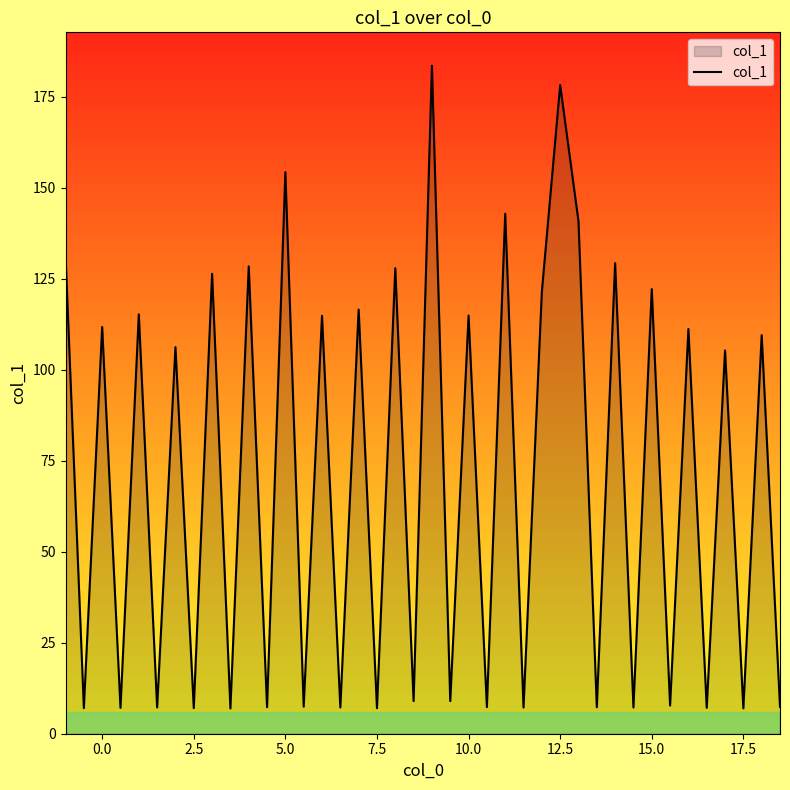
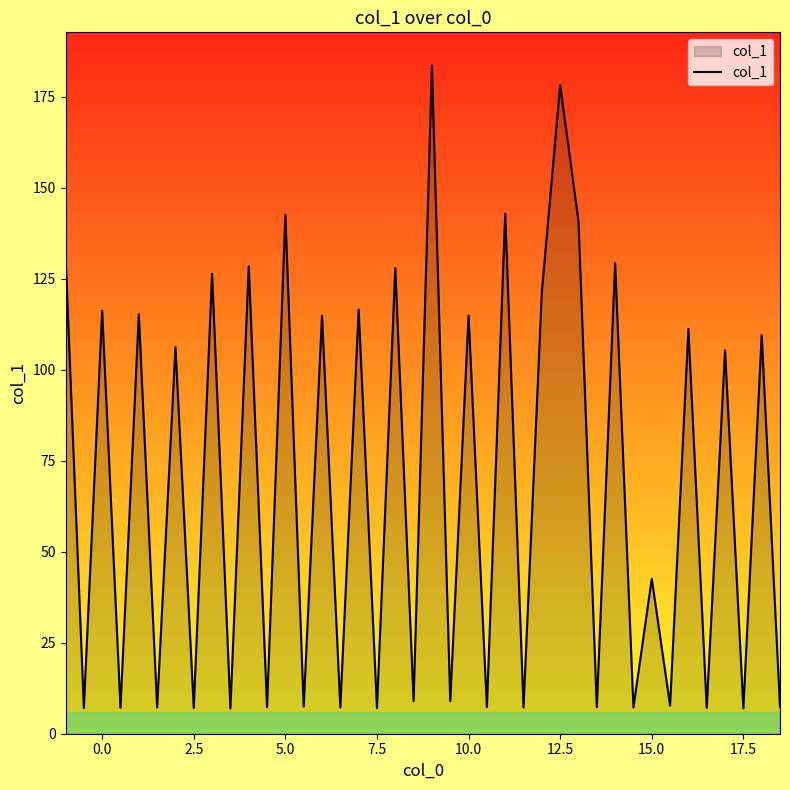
  {
-   "0.0": 112,
+   "0.0": 116,
    "2.5": 7,
-   "5.0": 154,
+   "5.0": 143,
    "7.5": 7,
    "10.0": 115,
    "12.5": 178,
-   "15.0": 122,
+   "15.0": 43,
    "17.5": 7
  }
